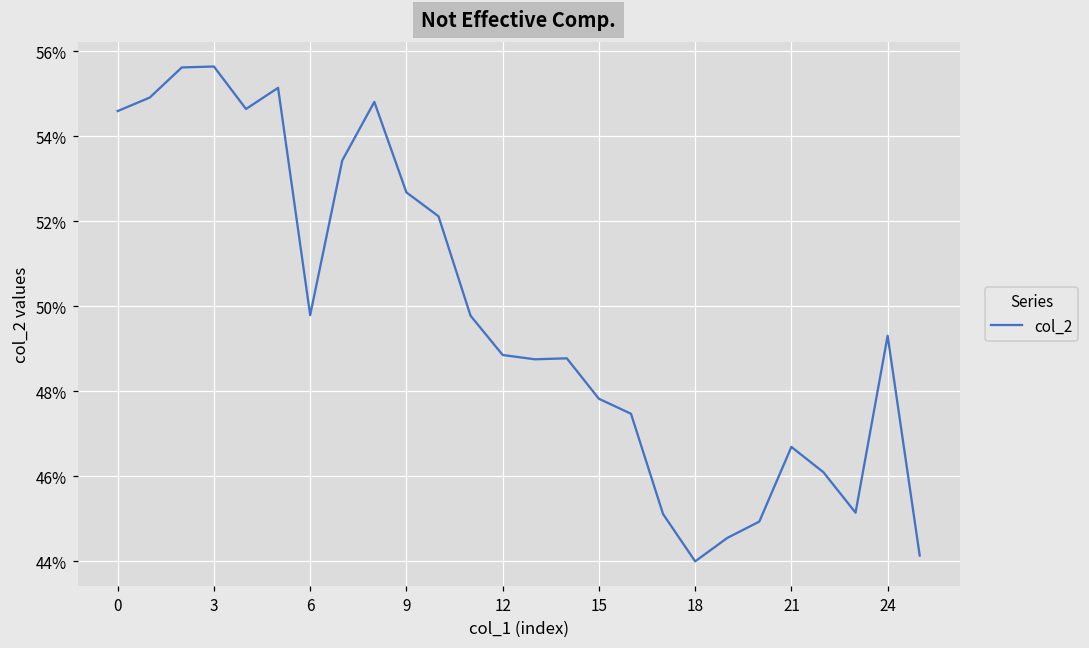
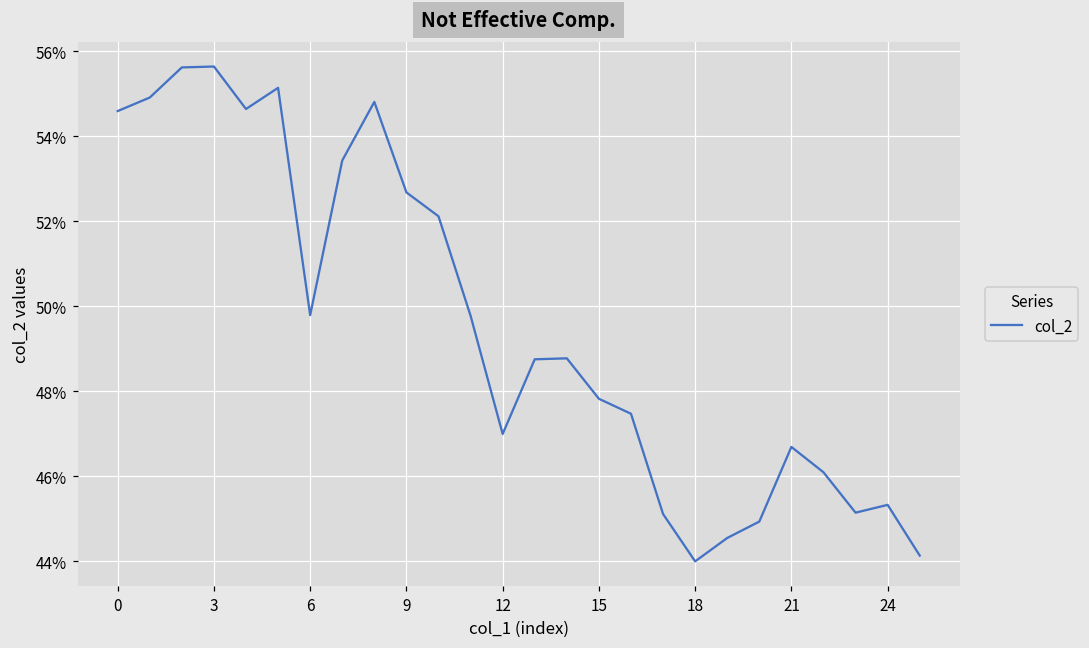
  {
    "0": "54.6%",
    "3": "55.6%",
    "6": "49.8%",
    "9": "52.7%",
-   "12": "48.9%",
+   "12": "47.0%",
    "15": "47.8%",
    "18": "44.0%",
    "21": "46.7%",
-   "24": "49.3%"
+   "24": "45.3%"
  }
